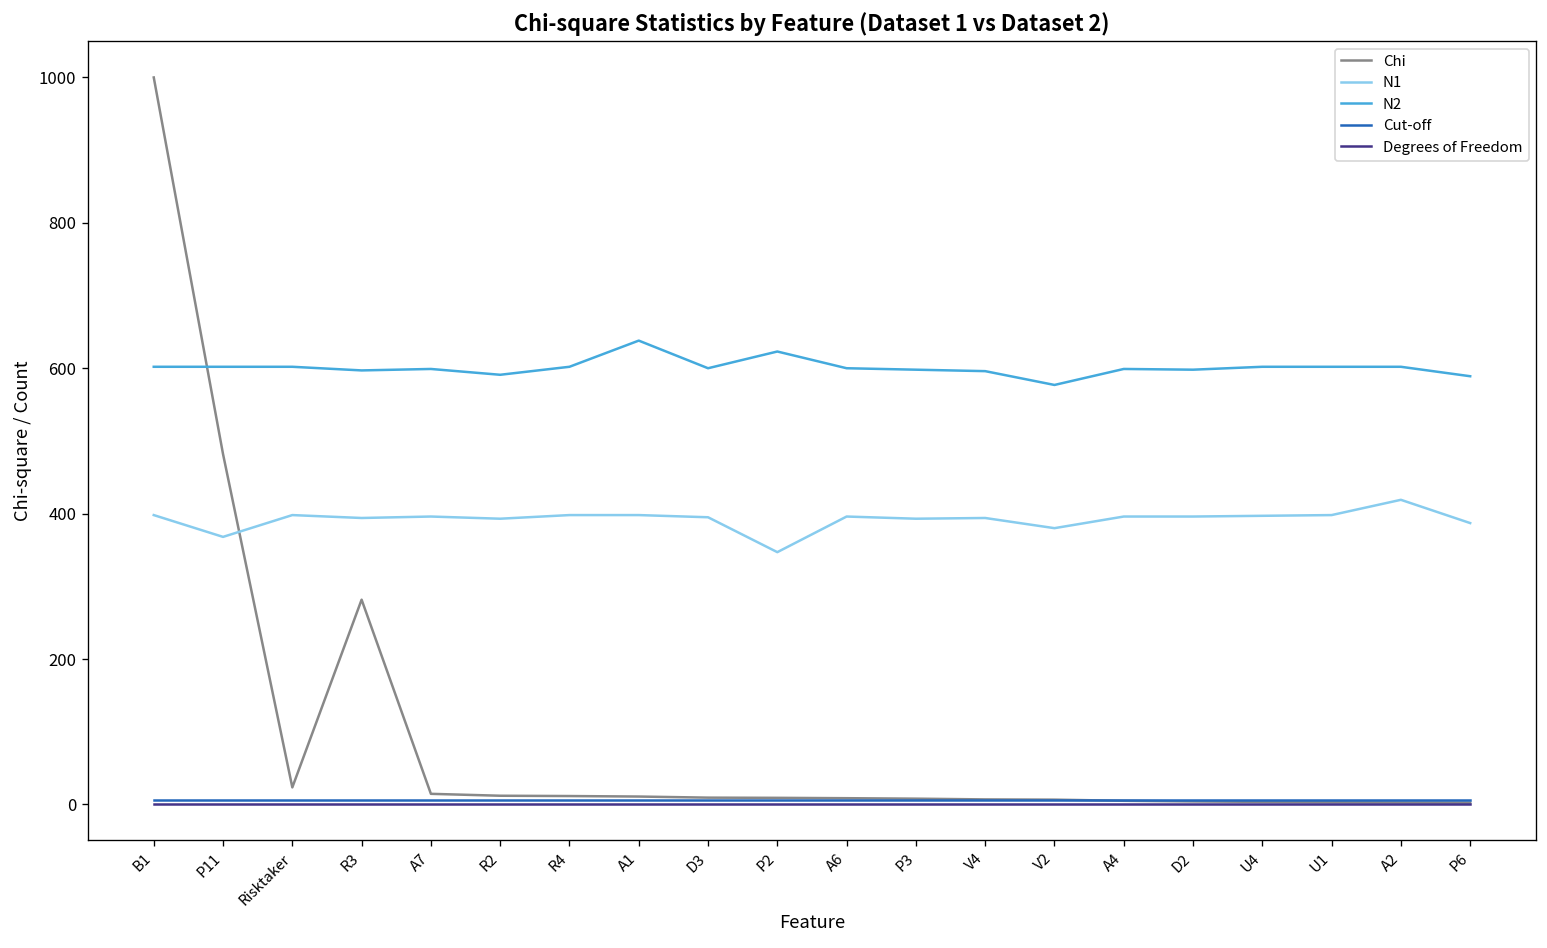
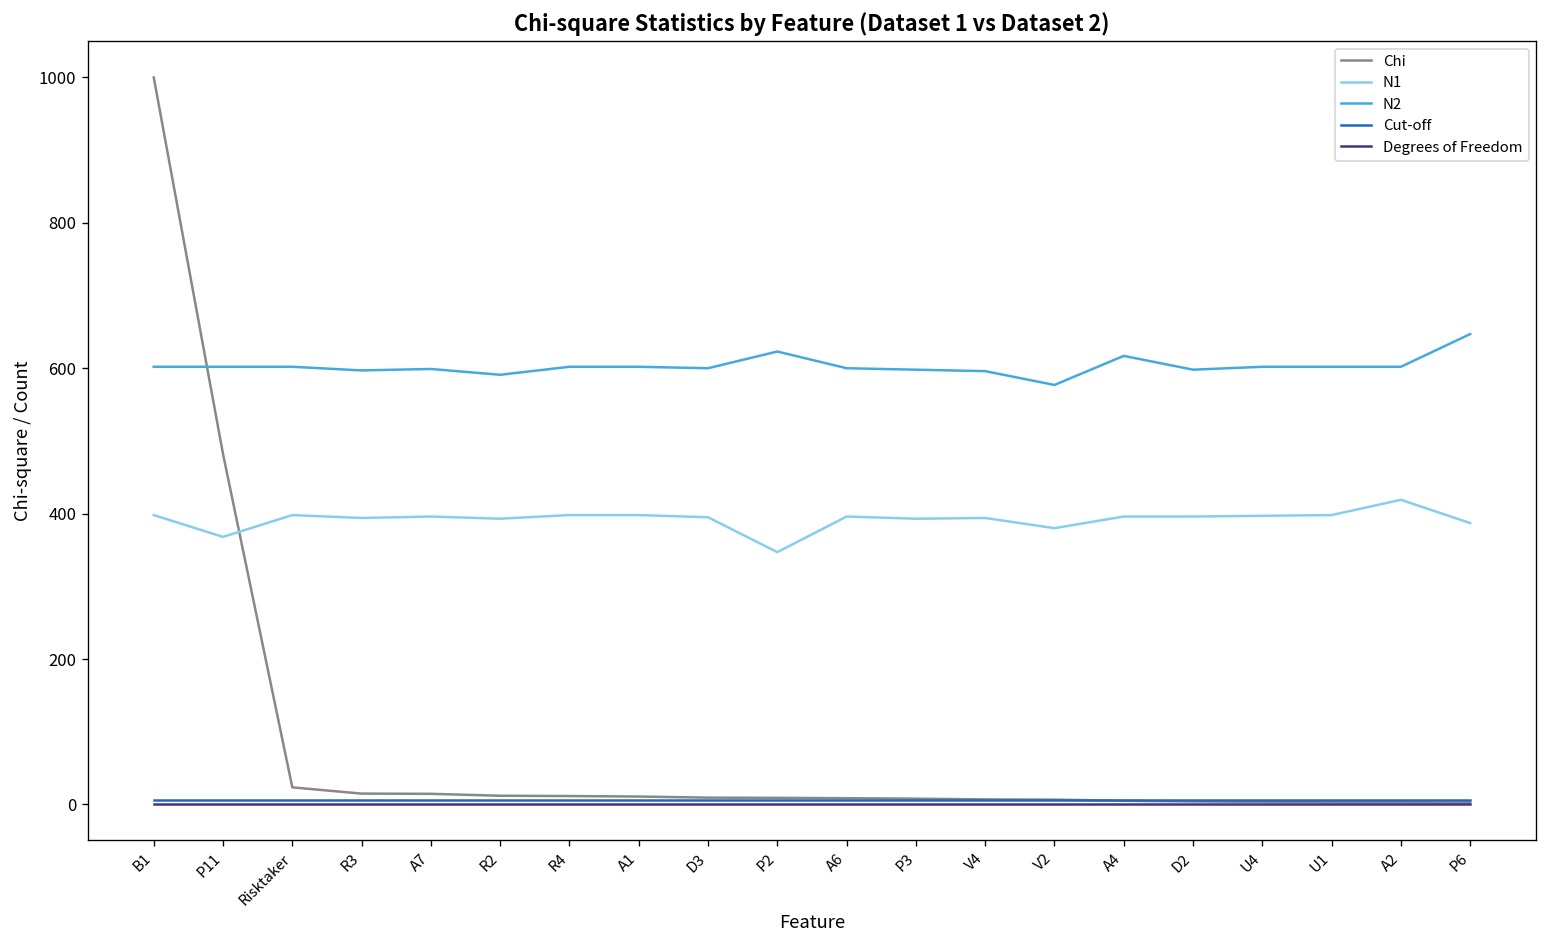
  {
    "Chi": {
      "B1": 1000,
      "P11": 480,
      "Risktaker": 20,
-     "R3": 280,
+     "R3": 10,
      "A7": 10,
      "R2": 10,
      "R4": 10
    },
    "N1": {
      "B1": 400,
      "P11": 370,
      "Risktaker": 400,
      "R3": 390,
      "A7": 400,
      "R2": 390,
      "R4": 400,
      "A1": 400,
      "D3": 400,
      "P2": 350,
      "A6": 400,
      "P3": 390,
      "V4": 390,
      "V2": 380,
      "A4": 400,
      "D2": 400,
      "U4": 400,
      "U1": 400,
      "A2": 420,
      "P6": 390
    },
    "N2": {
      "B1": 600,
      "P11": 600,
      "Risktaker": 600,
      "R3": 600,
      "A7": 600,
      "R2": 590,
      "R4": 600,
-     "A1": 640,
+     "A1": 600,
      "D3": 600,
      "P2": 620,
      "A6": 600,
      "P3": 600,
      "V4": 600,
      "V2": 580,
-     "A4": 600,
+     "A4": 620,
      "D2": 600,
      "U4": 600,
      "U1": 600,
      "A2": 600,
-     "P6": 590
+     "P6": 650
    },
    "Cut-off": {
      "B1": 10,
      "P11": 10,
      "Risktaker": 10,
      "R3": 10,
      "A7": 10,
      "R2": 10,
      "R4": 10,
      "P6": 10
    },
    "Degrees of Freedom": {
      "B1": 0,
      "P11": 0,
      "Risktaker": 0,
      "R3": 0,
      "A7": 0,
      "R2": 0,
      "R4": 0,
      "A1": 0,
      "D3": 0,
      "P2": 0,
      "A6": 0,
      "P3": 0,
      "V4": 0,
      "V2": 0
    }
  }
